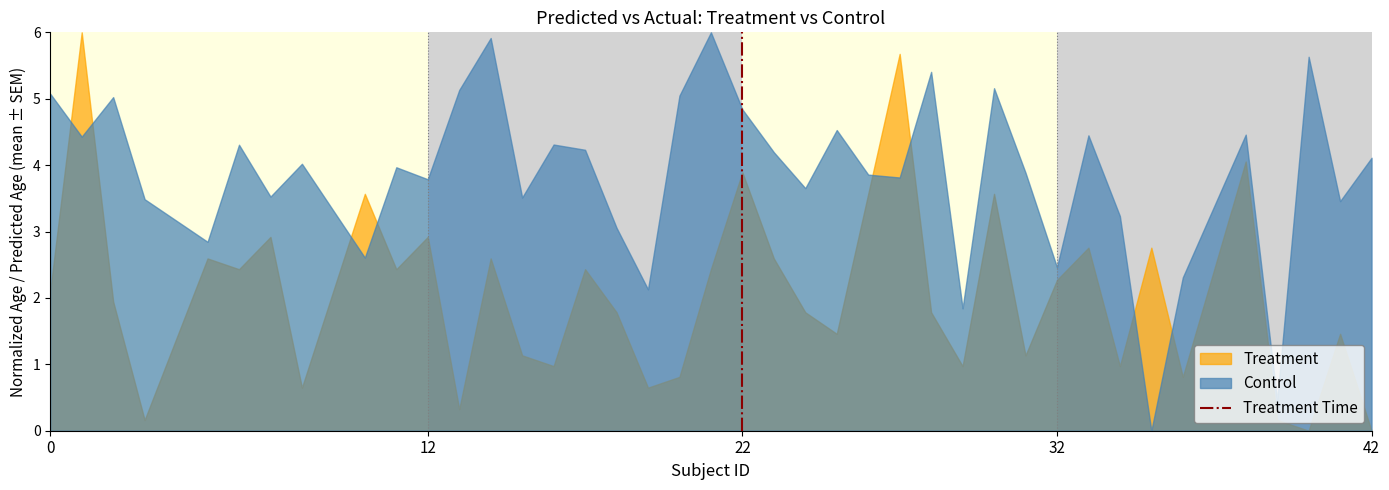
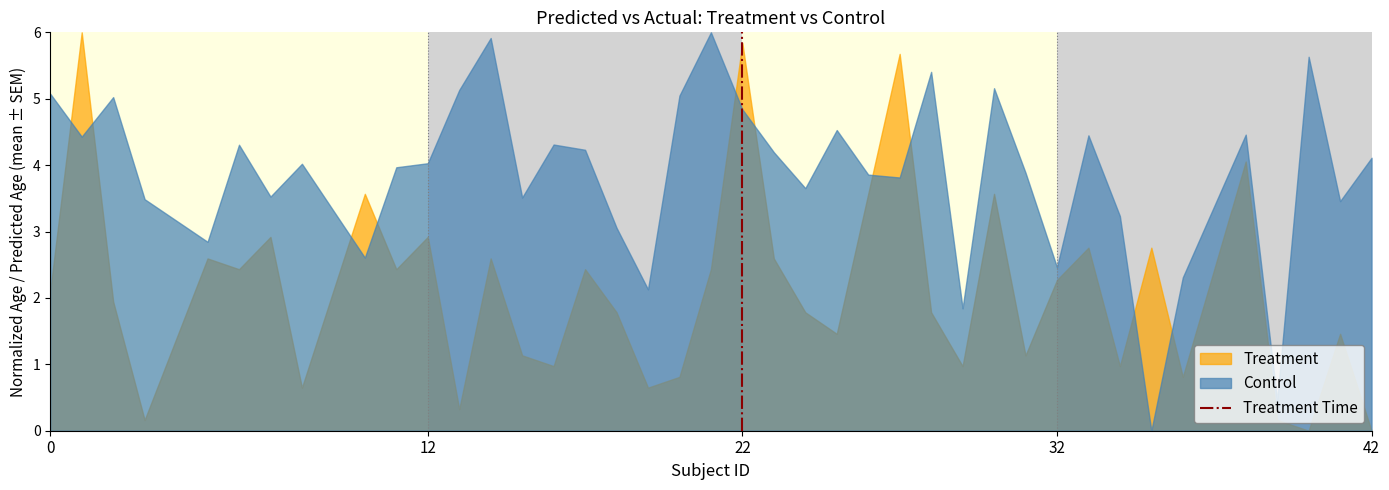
  {
    "Treatment": {
      "0": 2.1,
      "12": 2.9,
-     "22": 3.9,
+     "22": 5.8,
      "32": 2.3,
      "42": 0.0
    },
    "Control": {
      "0": 5.1,
-     "12": 3.8,
+     "12": 4.0,
      "22": 4.8,
      "32": 2.5,
      "42": 4.1
    }
  }
